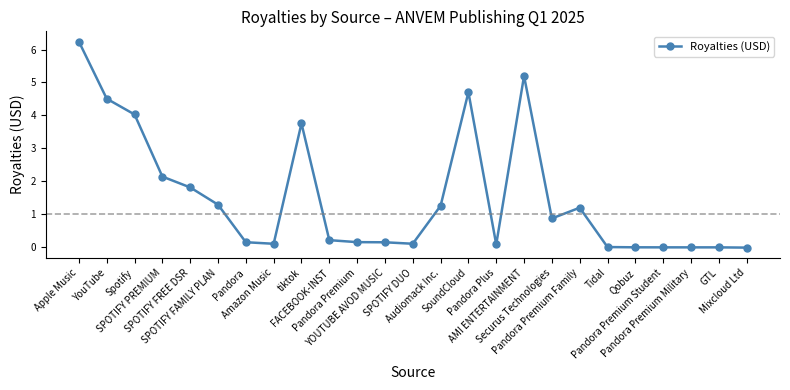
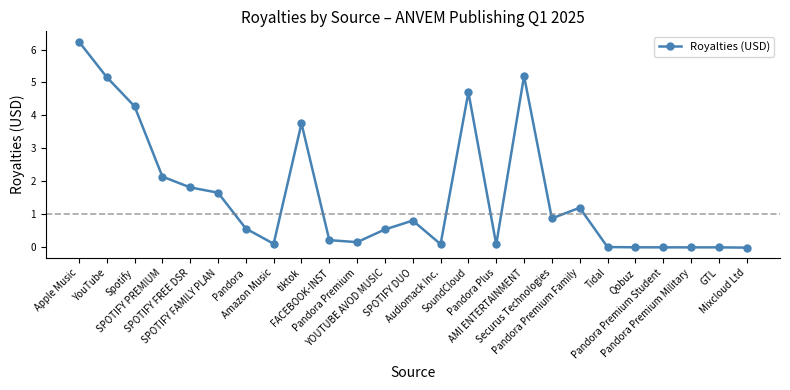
  {
    "Apple Music": 6.2,
-   "YouTube": 4.5,
-   "Spotify": 4.0,
+   "YouTube": 5.2,
+   "Spotify": 4.3,
    "SPOTIFY PREMIUM": 2.1,
    "SPOTIFY FREE DSR": 1.8,
-   "SPOTIFY FAMILY PLAN": 1.3,
-   "Pandora": 0.2,
+   "SPOTIFY FAMILY PLAN": 1.7,
+   "Pandora": 0.6,
    "Amazon Music": 0.1,
    "tiktok": 3.8,
    "FACEBOOK-INST": 0.2,
    "Pandora Premium": 0.2,
-   "YOUTUBE AVOD MUSIC": 0.2,
-   "SPOTIFY DUO": 0.1,
-   "Audiomack Inc.": 1.3,
+   "YOUTUBE AVOD MUSIC": 0.5,
+   "SPOTIFY DUO": 0.8,
+   "Audiomack Inc.": 0.1,
    "SoundCloud": 4.7,
    "Pandora Plus": 0.1,
    "AMI ENTERTAINMENT": 5.2,
    "Securus Technologies": 0.9,
    "Pandora Premium Family": 1.2,
    "Tidal": 0.0,
    "Qobuz": 0.0,
    "Pandora Premium Student": 0.0,
    "Pandora Premium Military": 0.0,
    "GTL": 0.0,
    "Mixcloud Ltd": 0.0
  }
